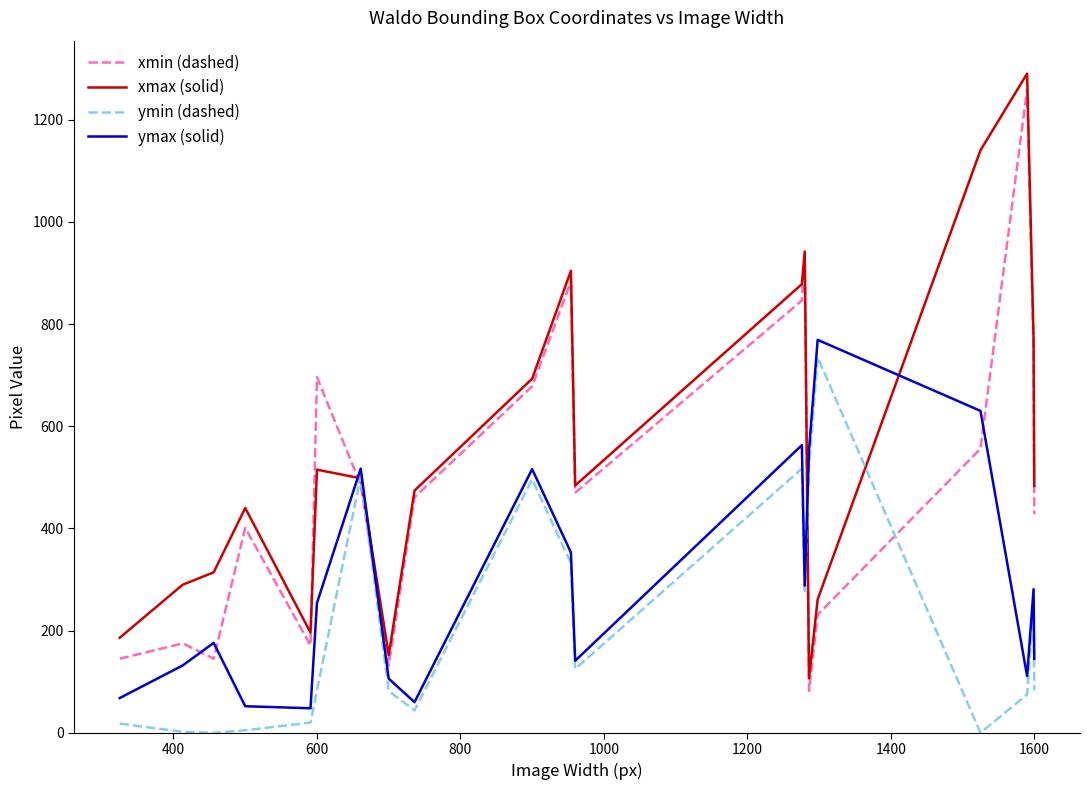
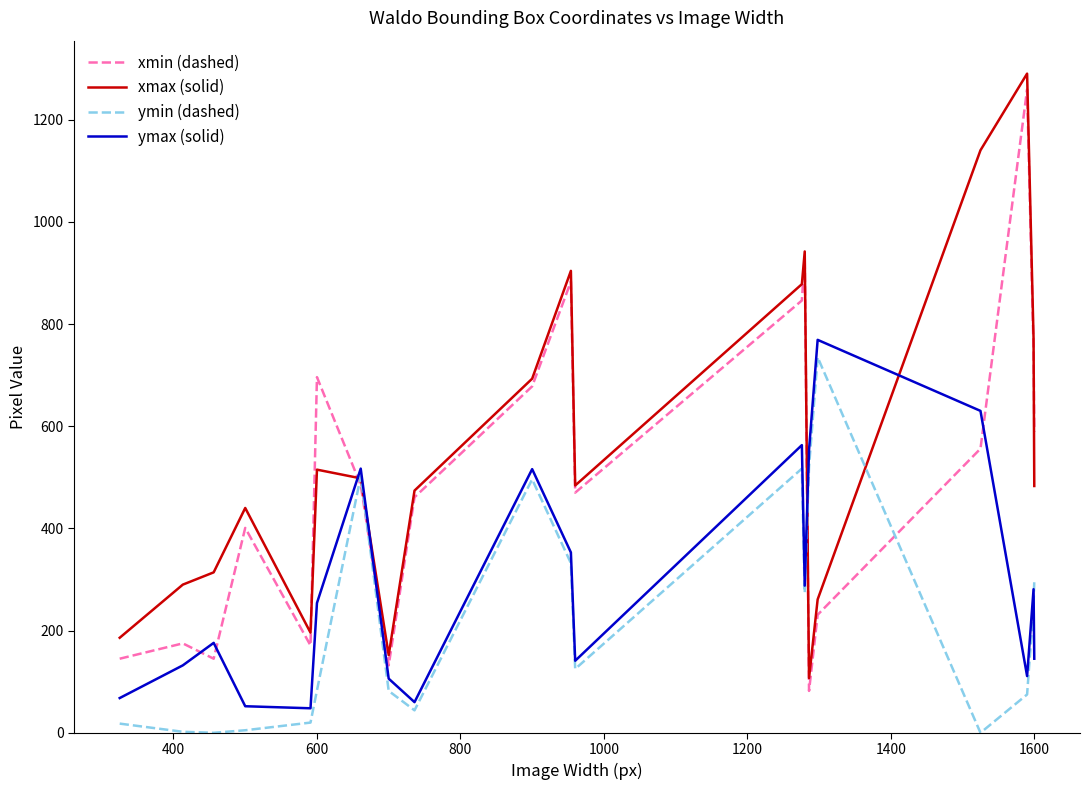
  {
    "xmin (dashed)": {
      "600": 700,
-     "1600": 430
+     "1600": 590
    },
    "xmax (solid)": {
      "600": 520,
      "1600": 480
    },
    "ymin (dashed)": {
      "600": 80,
-     "1600": 80
+     "1600": 300
    },
    "ymax (solid)": {
      "600": 250,
      "1600": 150
    }
  }
